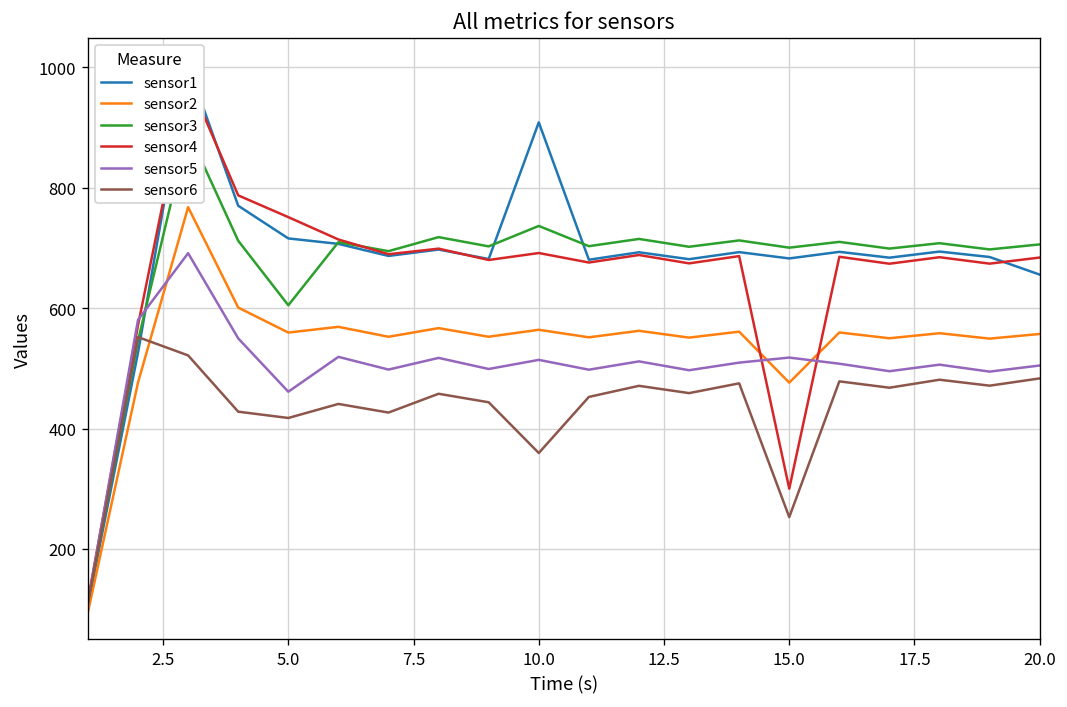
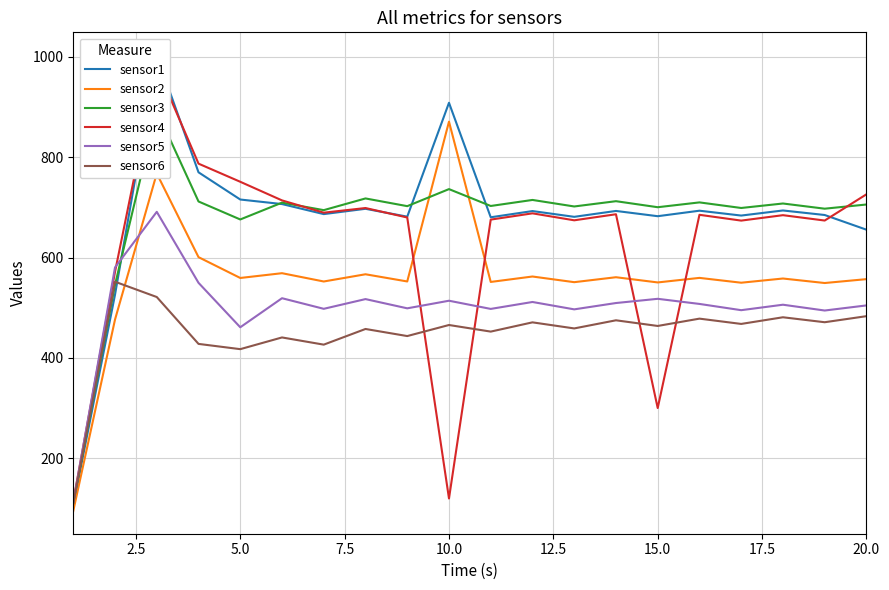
  {
    "sensor1": {
      "5.0": 720,
      "10.0": 910,
      "15.0": 680,
      "20.0": 660
    },
    "sensor2": {
      "5.0": 560,
-     "10.0": 560,
-     "15.0": 480,
+     "10.0": 870,
+     "15.0": 550,
      "20.0": 560
    },
    "sensor3": {
-     "5.0": 600,
+     "5.0": 680,
      "10.0": 740,
      "15.0": 700,
      "20.0": 710
    },
    "sensor4": {
      "5.0": 750,
-     "10.0": 690,
+     "10.0": 120,
      "15.0": 300,
-     "20.0": 680
+     "20.0": 730
    },
    "sensor5": {
      "5.0": 460,
      "10.0": 510,
      "15.0": 520,
      "20.0": 500
    },
    "sensor6": {
      "5.0": 420,
-     "10.0": 360,
-     "15.0": 250,
+     "10.0": 470,
+     "15.0": 460,
      "20.0": 480
    }
  }
